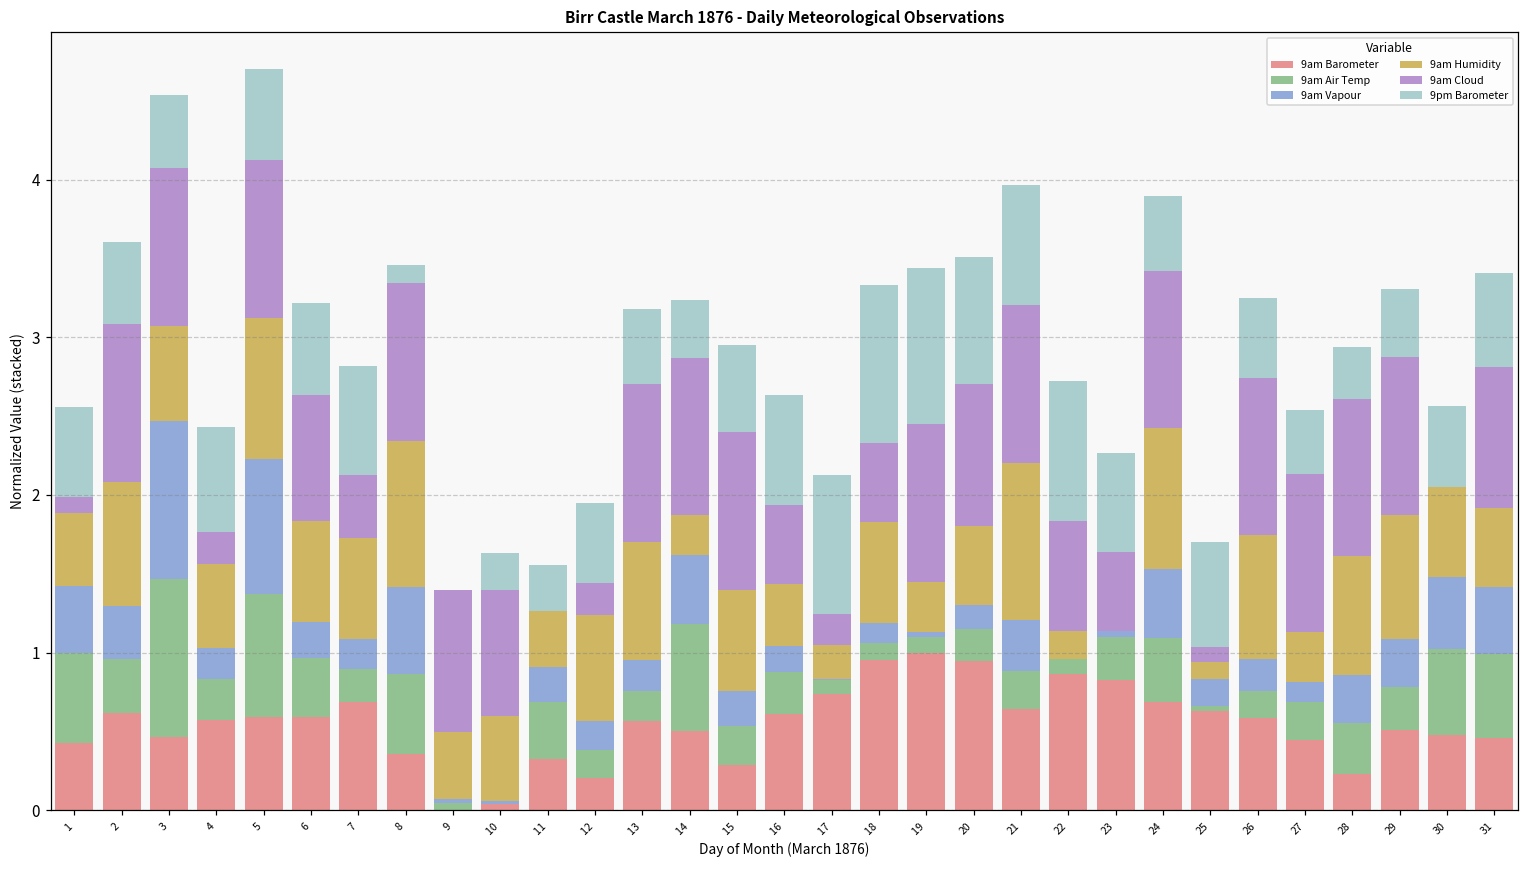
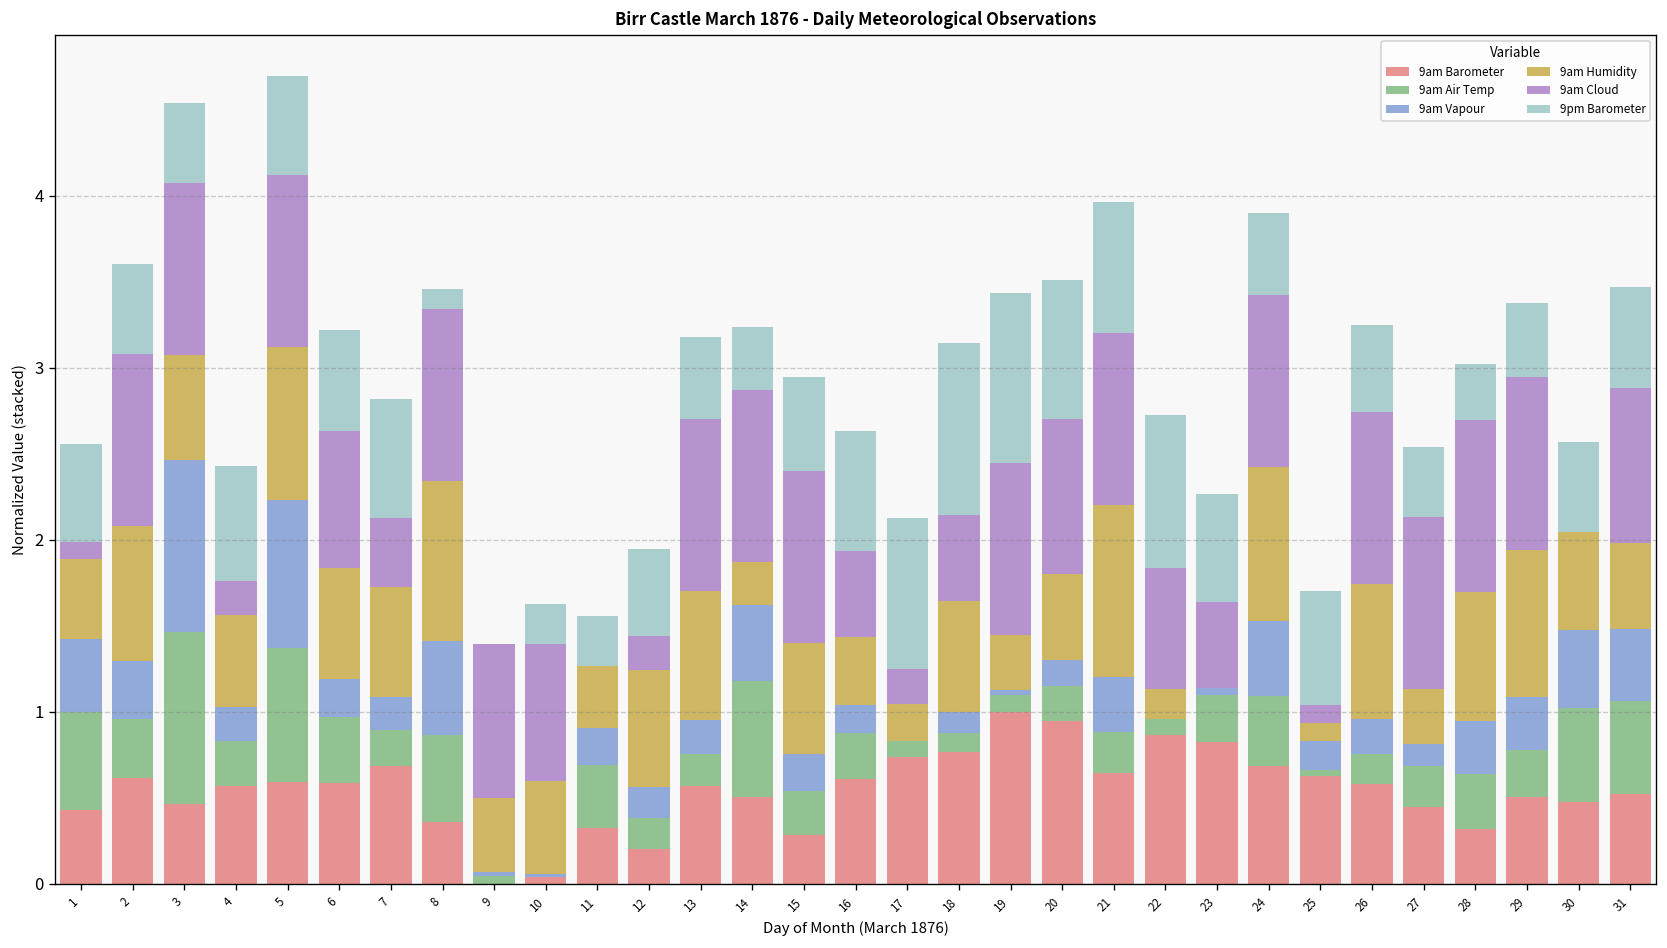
  {
    "9am Barometer": {
      "1": 0.43,
      "2": 0.62,
      "3": 0.47,
      "4": 0.57,
      "5": 0.59,
      "6": 0.59,
      "7": 0.69,
      "8": 0.36,
      "9": 0.00,
      "10": 0.04,
      "11": 0.32,
      "12": 0.20,
      "13": 0.57,
      "14": 0.51,
      "15": 0.29,
      "16": 0.61,
      "17": 0.74,
-     "18": 0.95,
+     "18": 0.77,
      "19": 1.00,
      "20": 0.95,
      "21": 0.64,
      "22": 0.87,
      "23": 0.83,
      "24": 0.68,
      "25": 0.63,
      "26": 0.58,
      "27": 0.45,
-     "28": 0.23,
+     "28": 0.32,
      "29": 0.51,
      "30": 0.48,
-     "31": 0.46
+     "31": 0.52
    },
    "9am Air Temp": {
      "1": 0.57,
      "2": 0.34,
      "3": 1.00,
      "4": 0.26,
      "5": 0.78,
      "6": 0.38,
      "7": 0.21,
      "8": 0.51,
      "9": 0.05,
      "10": 0.00,
      "11": 0.37,
      "12": 0.18,
      "13": 0.19,
      "14": 0.68,
      "15": 0.25,
      "16": 0.27,
      "17": 0.09,
      "18": 0.11,
      "19": 0.10,
      "20": 0.21,
      "21": 0.24,
      "22": 0.09,
      "23": 0.27,
      "24": 0.41,
      "25": 0.03,
      "26": 0.17,
      "27": 0.24,
      "28": 0.32,
      "29": 0.27,
      "30": 0.55,
      "31": 0.54
    },
    "9am Humidity": {
      "1": 0.46,
      "2": 0.79,
      "3": 0.61,
      "4": 0.54,
      "5": 0.89,
      "6": 0.64,
      "7": 0.64,
      "8": 0.93,
      "9": 0.43,
      "10": 0.54,
      "11": 0.36,
      "12": 0.68,
      "13": 0.75,
      "14": 0.25,
      "15": 0.64,
      "16": 0.39,
      "17": 0.21,
      "18": 0.64,
      "19": 0.32,
      "20": 0.50,
      "21": 1.00,
      "22": 0.18,
      "23": 0.00,
      "24": 0.89,
      "25": 0.11,
      "26": 0.79,
      "27": 0.32,
      "28": 0.75,
-     "29": 0.79,
+     "29": 0.86,
      "30": 0.57,
      "31": 0.50
    }
  }
